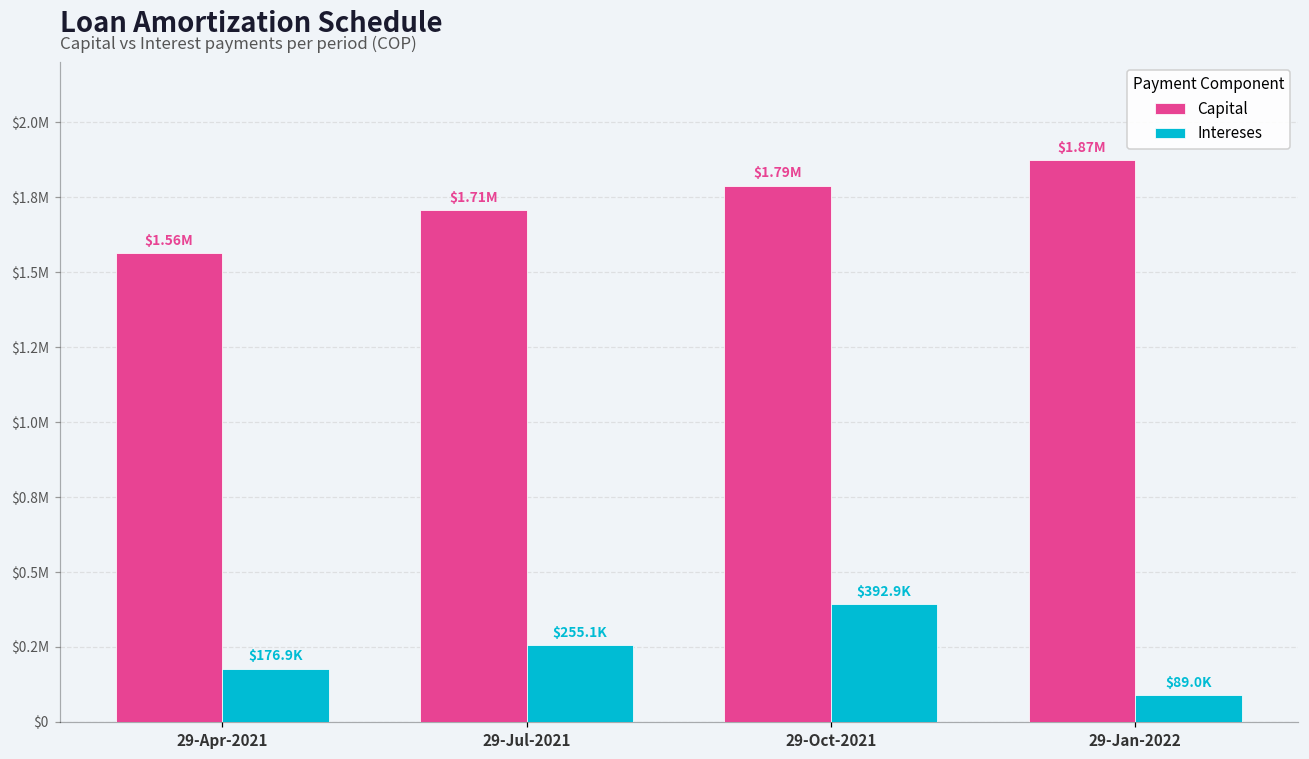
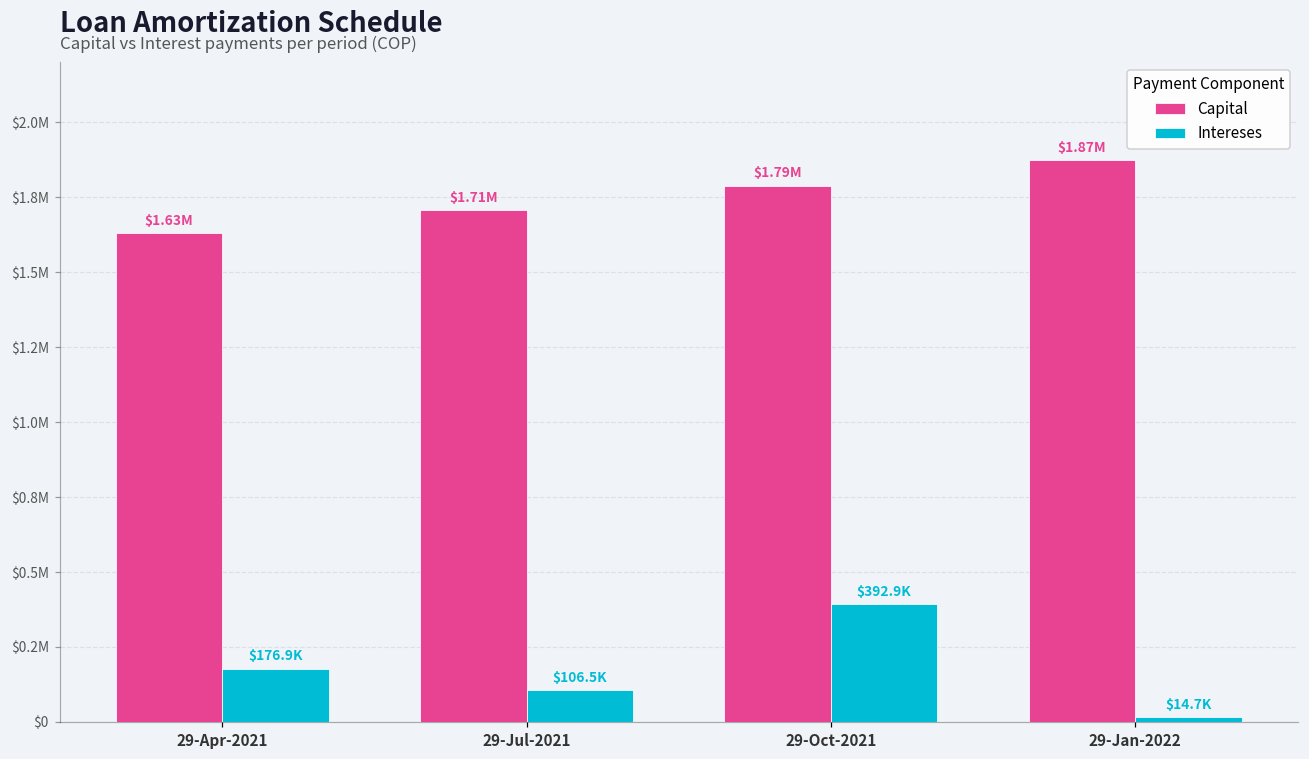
  {
    "Capital": {
-     "29-Apr-2021": "$1.56M",
+     "29-Apr-2021": "$1.63M",
      "29-Jul-2021": "$1.71M",
      "29-Oct-2021": "$1.79M",
      "29-Jan-2022": "$1.87M"
    },
    "Intereses": {
      "29-Apr-2021": "$176.9K",
-     "29-Jul-2021": "$255.1K",
+     "29-Jul-2021": "$106.5K",
      "29-Oct-2021": "$392.9K",
-     "29-Jan-2022": "$89.0K"
+     "29-Jan-2022": "$14.7K"
    }
  }
